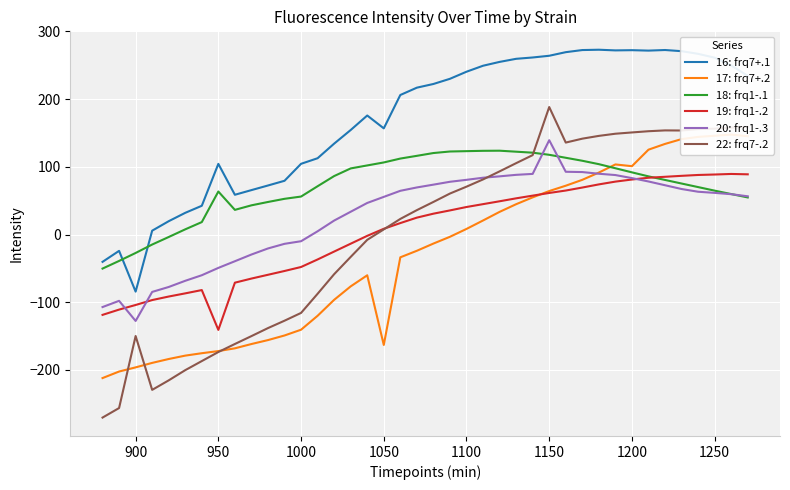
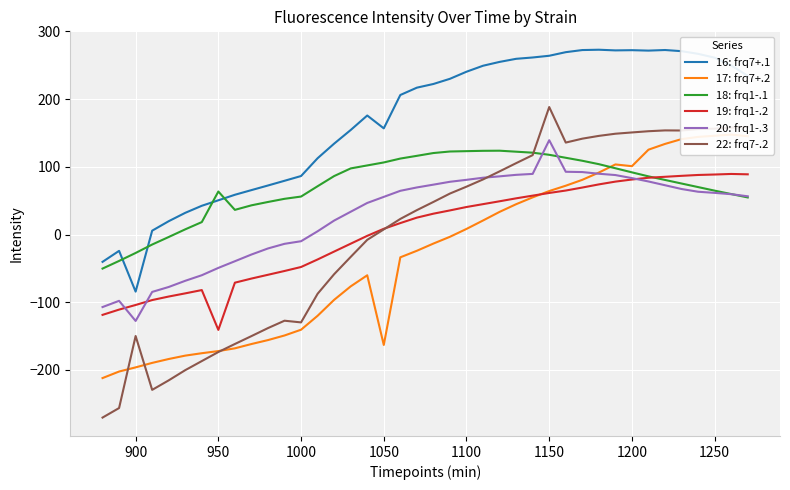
  {
    "16: frq7+.1": {
      "900": -80,
-     "950": 100,
-     "1000": 100,
+     "950": 50,
+     "1000": 90,
      "1050": 160,
      "1100": 240,
      "1150": 260,
      "1200": 270
    },
    "17: frq7+.2": {
      "900": -200,
      "1000": -140,
      "1050": -160,
      "1100": 10,
      "1200": 100
    },
    "18: frq1-.1": {
      "900": -30,
      "950": 60,
      "1000": 60,
      "1050": 110,
      "1100": 120,
      "1150": 120,
      "1200": 90
    },
    "19: frq1-.2": {
      "900": -100,
      "950": -140,
      "1000": -50,
      "1100": 40,
      "1250": 90
    },
    "20: frq1-.3": {
      "900": -130,
      "950": -50,
      "1000": -10,
      "1050": 60,
      "1100": 80,
      "1150": 140
    },
    "22: frq7-.2": {
      "900": -150,
-     "1000": -120,
+     "1000": -130,
      "1100": 70,
      "1150": 190,
      "1200": 150
    }
  }
